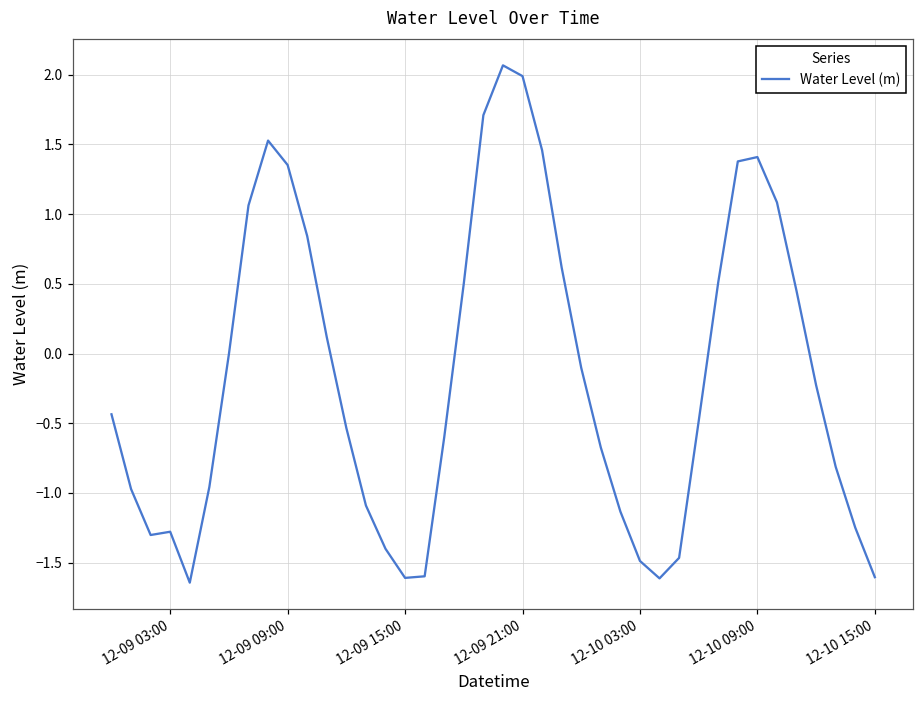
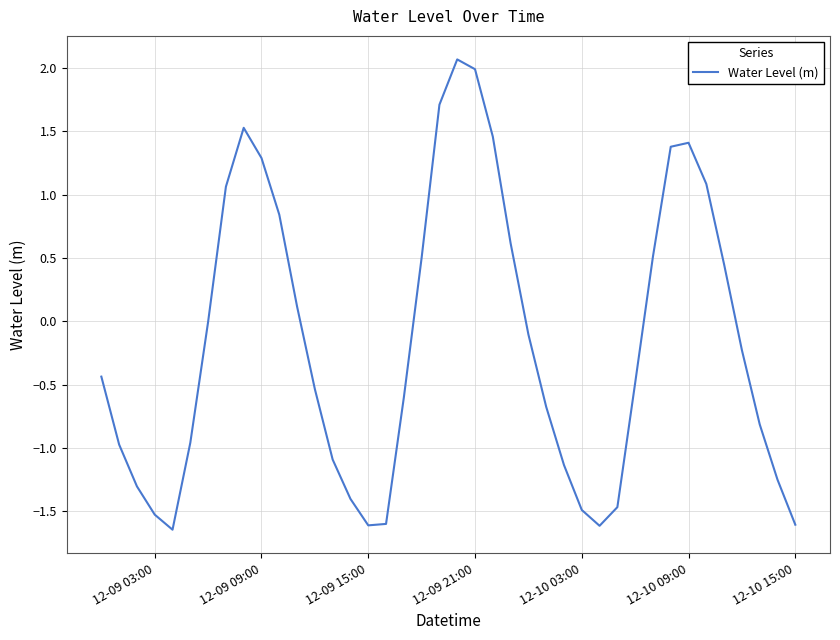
  {
-   "12-09 03:00": -1.28,
-   "12-09 09:00": 1.35,
+   "12-09 03:00": -1.52,
+   "12-09 09:00": 1.29,
    "12-09 15:00": -1.61,
    "12-09 21:00": 1.99,
    "12-10 03:00": -1.49,
    "12-10 09:00": 1.41,
    "12-10 15:00": -1.60
  }
